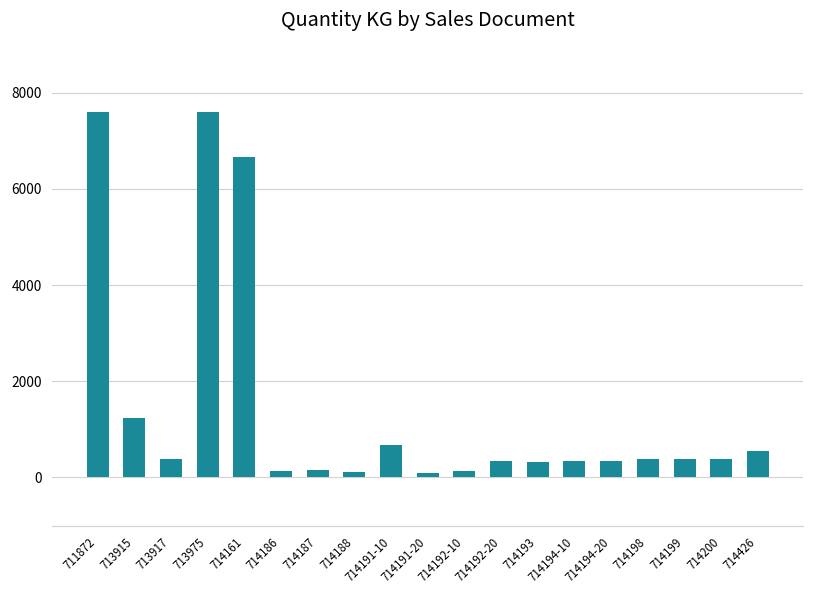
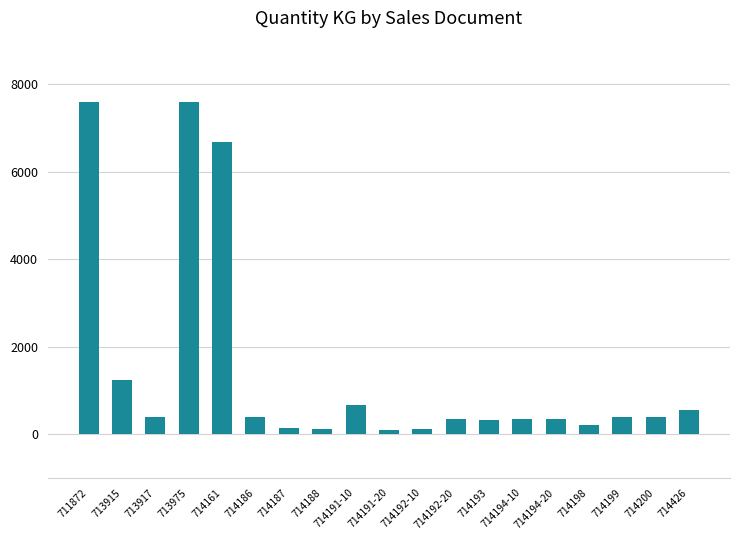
  {
    "711872": 7600,
    "713915": 1200,
    "713917": 400,
    "713975": 7600,
    "714161": 6700,
-   "714186": 100,
+   "714186": 400,
    "714187": 100,
    "714188": 100,
    "714191-10": 700,
    "714191-20": 100,
    "714192-10": 100,
    "714192-20": 300,
    "714193": 300,
    "714194-10": 300,
    "714194-20": 300,
-   "714198": 400,
+   "714198": 200,
    "714199": 400,
    "714200": 400,
    "714426": 600
  }
